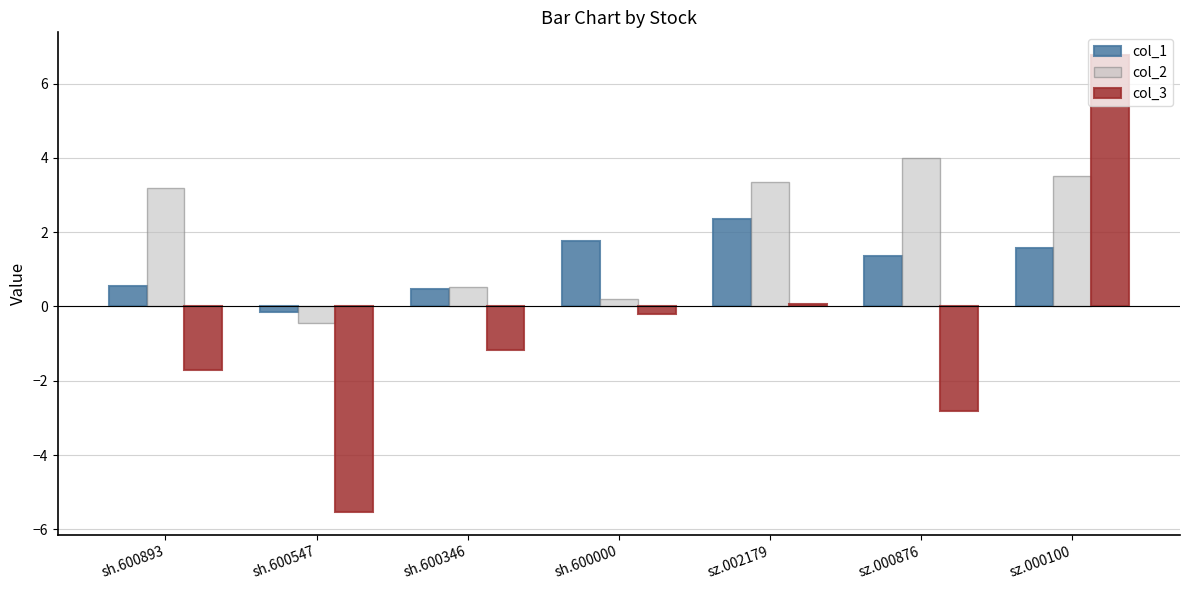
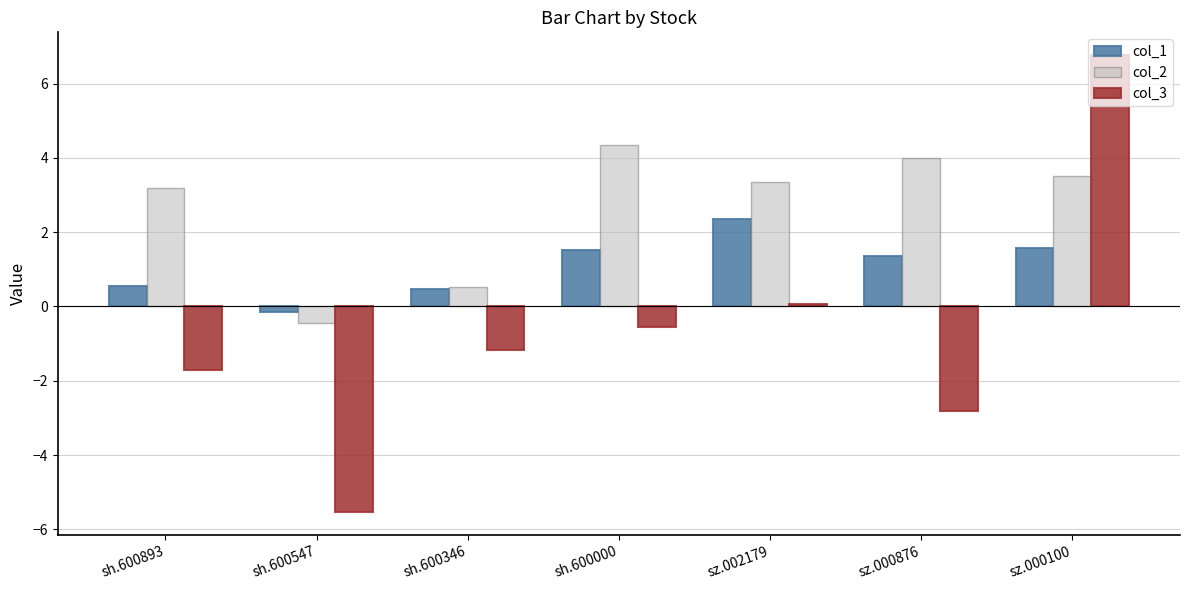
  {
    "col_1": {
      "sh.600893": 0.5,
      "sh.600547": -0.2,
      "sh.600346": 0.5,
-     "sh.600000": 1.8,
+     "sh.600000": 1.5,
      "sz.002179": 2.4,
      "sz.000876": 1.3,
      "sz.000100": 1.6
    },
    "col_2": {
      "sh.600893": 3.2,
      "sh.600547": -0.5,
      "sh.600346": 0.5,
-     "sh.600000": 0.2,
+     "sh.600000": 4.4,
      "sz.002179": 3.3,
      "sz.000876": 4.0,
      "sz.000100": 3.5
    },
    "col_3": {
      "sh.600893": -1.7,
      "sh.600547": -5.5,
      "sh.600346": -1.2,
-     "sh.600000": -0.2,
+     "sh.600000": -0.6,
      "sz.000876": -2.8
    }
  }
